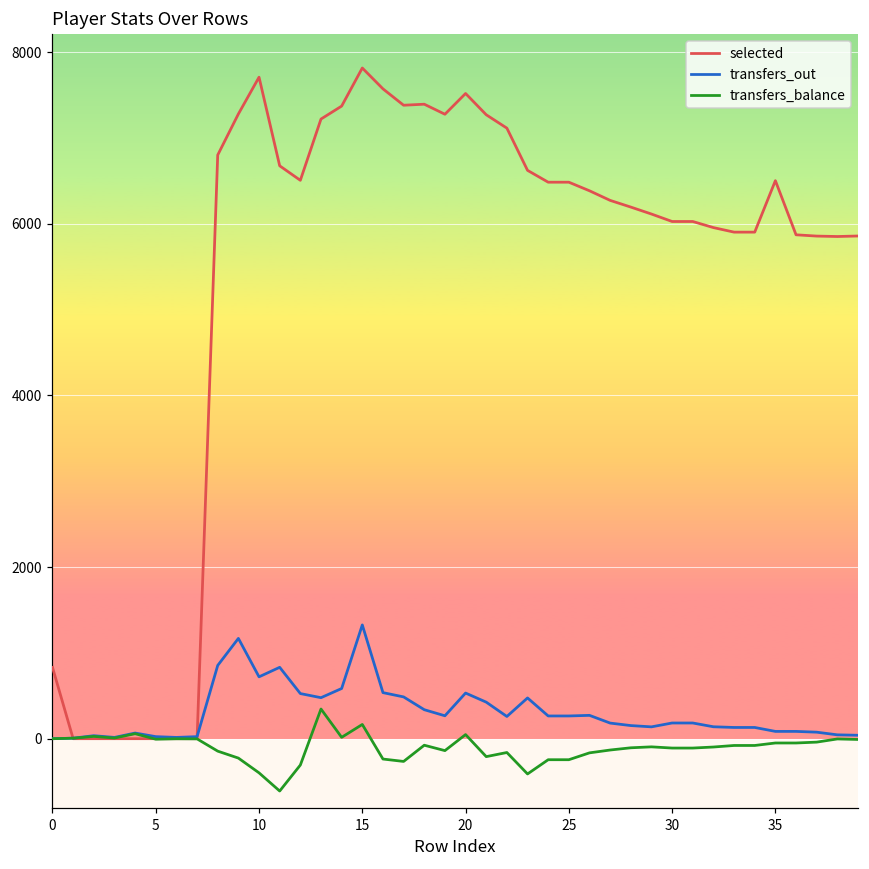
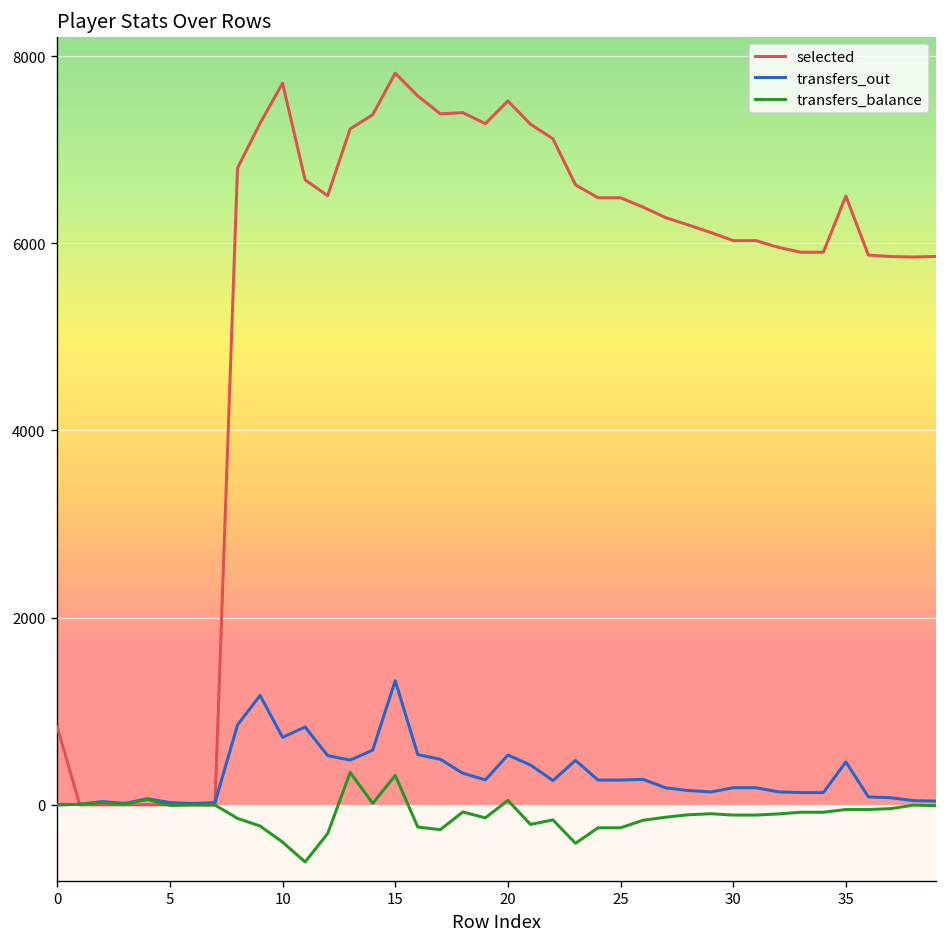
  {
    "selected": {
      "0": 800,
      "10": 7700,
      "15": 7800,
      "20": 7500,
      "25": 6500,
      "30": 6000,
      "35": 6500
    },
    "transfers_out": {
      "10": 700,
      "15": 1300,
      "20": 500,
      "25": 300,
      "30": 200,
-     "35": 100
+     "35": 500
    },
    "transfers_balance": {
      "10": -400,
-     "15": 200,
+     "15": 300,
      "20": 0,
      "25": -200,
      "30": -100,
      "35": -100
    }
  }
